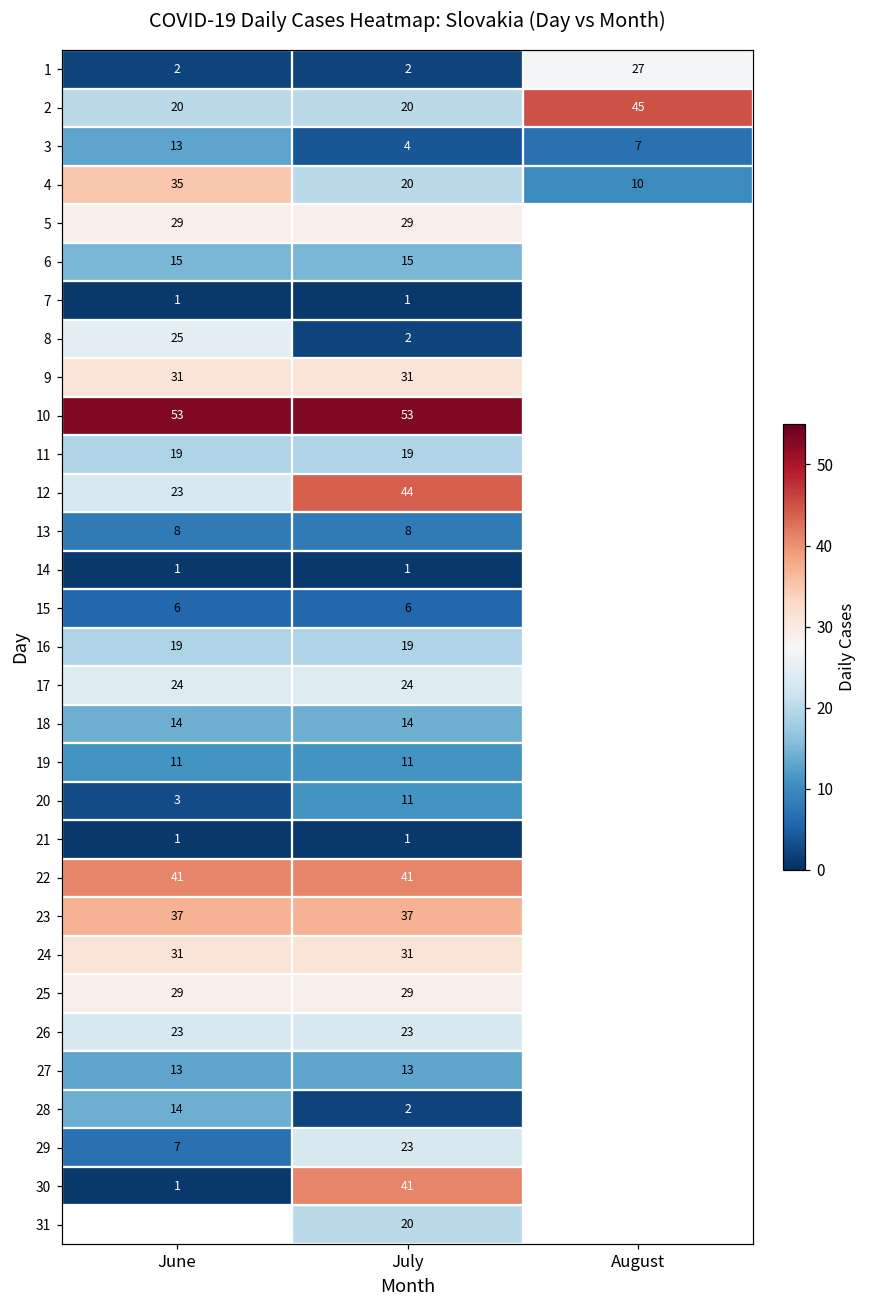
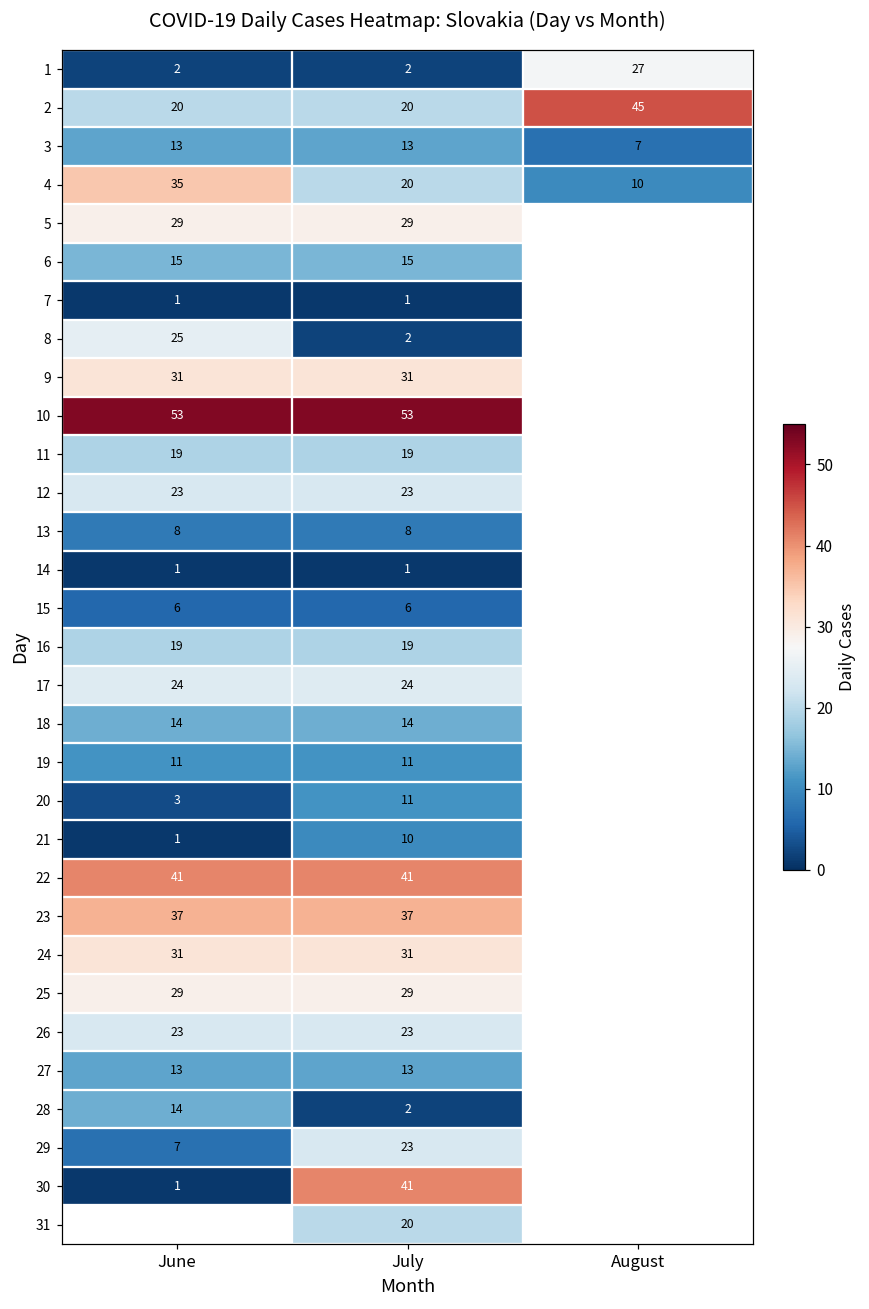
  {
    "1": {
      "June": 2,
      "July": 2,
      "August": 27
    },
    "2": {
      "June": 20,
      "July": 20,
      "August": 45
    },
    "3": {
      "June": 13,
-     "July": 4,
+     "July": 13,
      "August": 7
    },
    "4": {
      "June": 35,
      "July": 20,
      "August": 10
    },
    "5": {
      "June": 29,
      "July": 29
    },
    "6": {
      "June": 15,
      "July": 15
    },
    "7": {
      "June": 1,
      "July": 1
    },
    "8": {
      "June": 25,
      "July": 2
    },
    "9": {
      "June": 31,
      "July": 31
    },
    "10": {
      "June": 53,
      "July": 53
    },
    "11": {
      "June": 19,
      "July": 19
    },
    "12": {
      "June": 23,
-     "July": 44
+     "July": 23
    },
    "13": {
      "June": 8,
      "July": 8
    },
    "14": {
      "June": 1,
      "July": 1
    },
    "15": {
      "June": 6,
      "July": 6
    },
    "16": {
      "June": 19,
      "July": 19
    },
    "17": {
      "June": 24,
      "July": 24
    },
    "18": {
      "June": 14,
      "July": 14
    },
    "19": {
      "June": 11,
      "July": 11
    },
    "20": {
      "June": 3,
      "July": 11
    },
    "21": {
      "June": 1,
-     "July": 1
+     "July": 10
    },
    "22": {
      "June": 41,
      "July": 41
    },
    "23": {
      "June": 37,
      "July": 37
    },
    "24": {
      "June": 31,
      "July": 31
    },
    "25": {
      "June": 29,
      "July": 29
    },
    "26": {
      "June": 23,
      "July": 23
    },
    "27": {
      "June": 13,
      "July": 13
    },
    "28": {
      "June": 14,
      "July": 2
    },
    "29": {
      "June": 7,
      "July": 23
    },
    "30": {
      "June": 1,
      "July": 41
    },
    "31": {
      "July": 20
    }
  }
